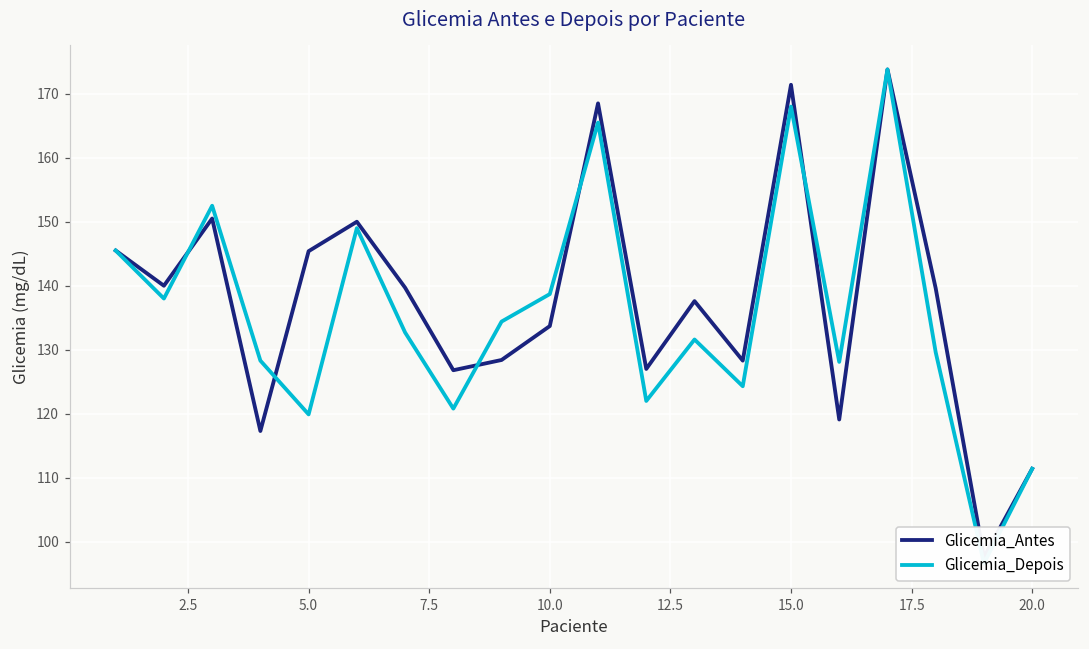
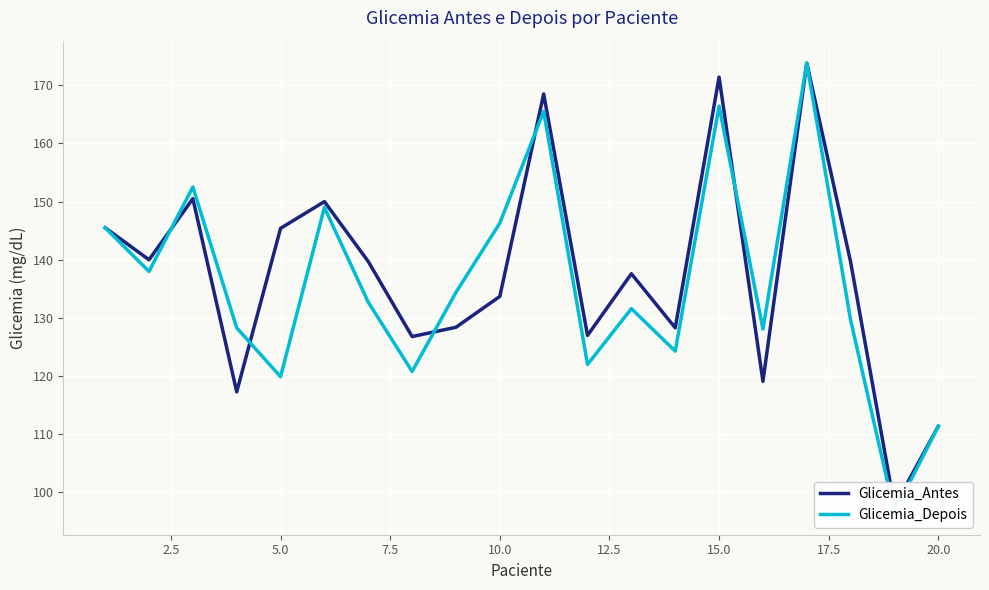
  {
    "Glicemia_Antes": {
      "5.0": 145,
      "10.0": 134,
      "15.0": 171
    },
    "Glicemia_Depois": {
      "5.0": 120,
-     "10.0": 139,
-     "15.0": 168
+     "10.0": 146,
+     "15.0": 166
    }
  }
